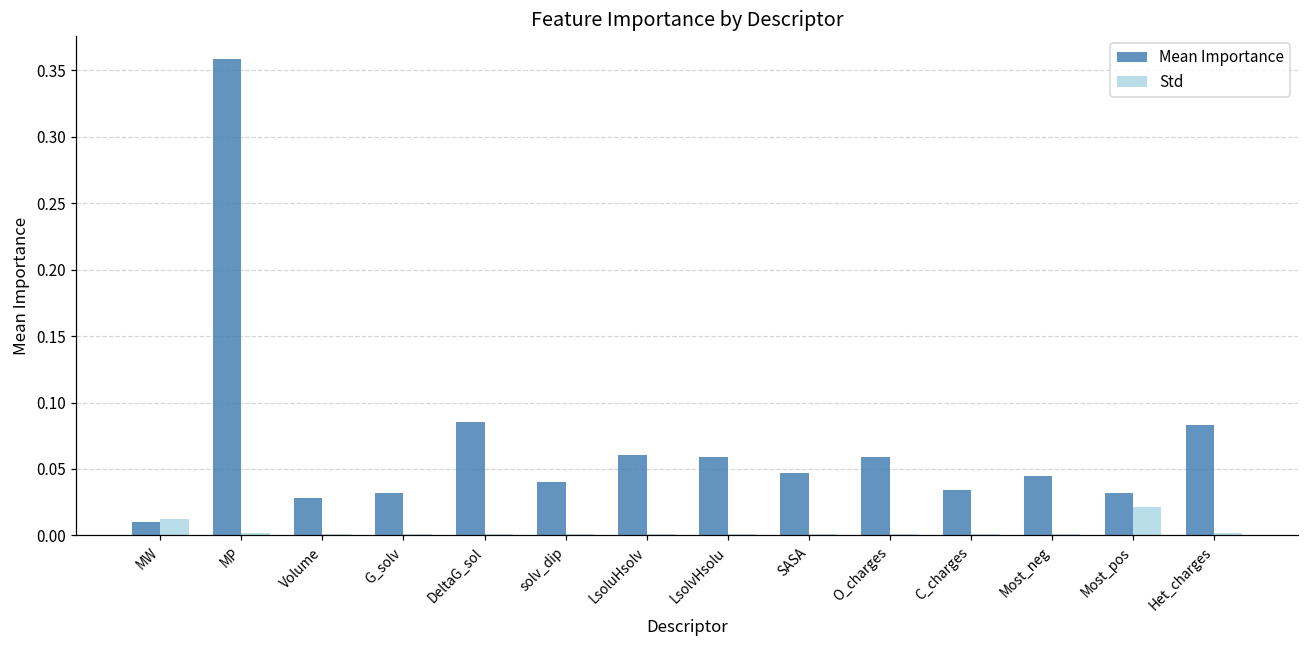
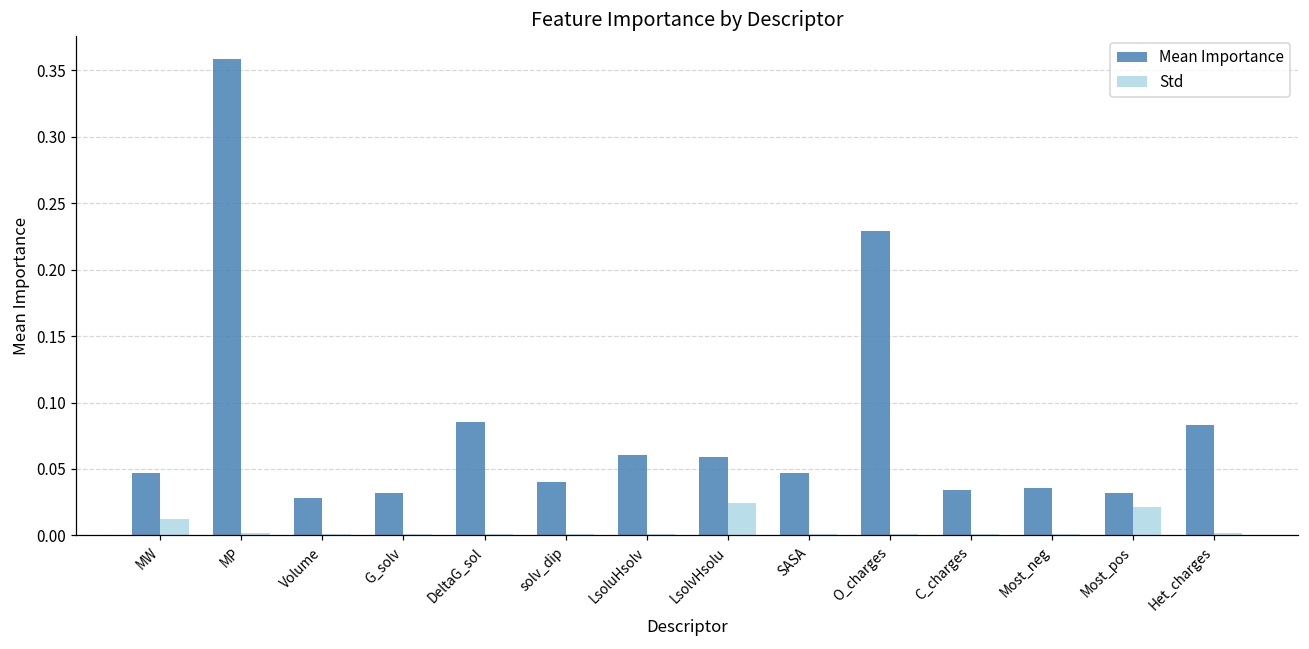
  {
    "Mean Importance": {
-     "MW": 0.010,
+     "MW": 0.047,
      "MP": 0.358,
      "Volume": 0.028,
      "G_solv": 0.032,
      "DeltaG_sol": 0.085,
      "solv_dip": 0.040,
      "LsoluHsolv": 0.061,
      "LsolvHsolu": 0.059,
      "SASA": 0.047,
-     "O_charges": 0.059,
+     "O_charges": 0.229,
      "C_charges": 0.034,
-     "Most_neg": 0.045,
+     "Most_neg": 0.035,
      "Most_pos": 0.032,
      "Het_charges": 0.083
    },
    "Std": {
      "MW": 0.013,
-     "LsolvHsolu": 0.001,
+     "LsolvHsolu": 0.024,
      "Most_pos": 0.021
    }
  }
